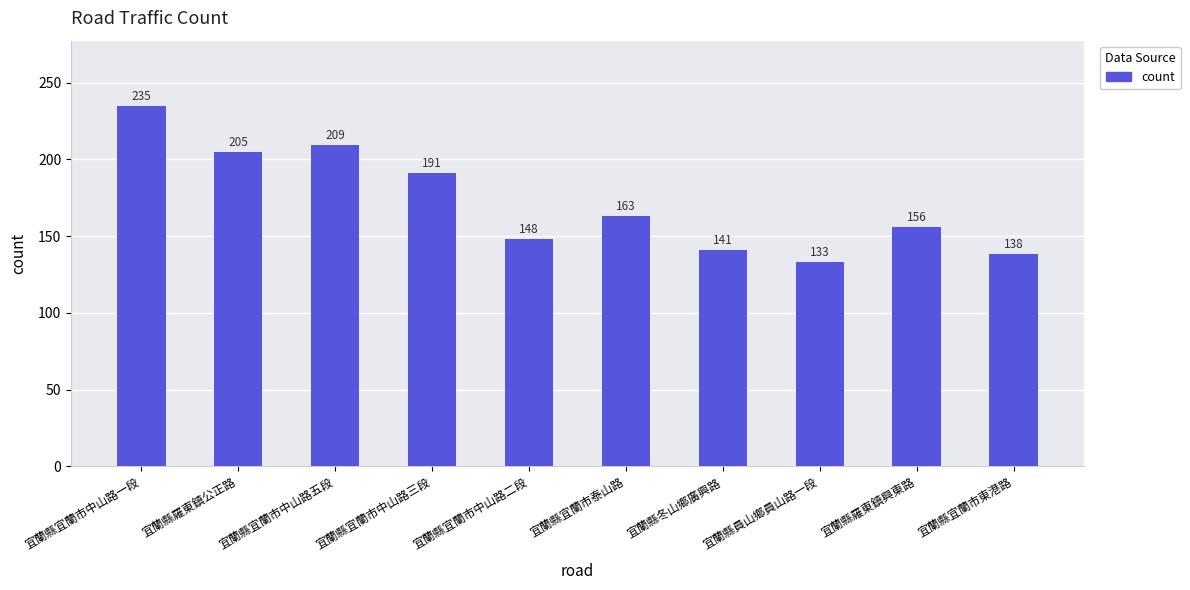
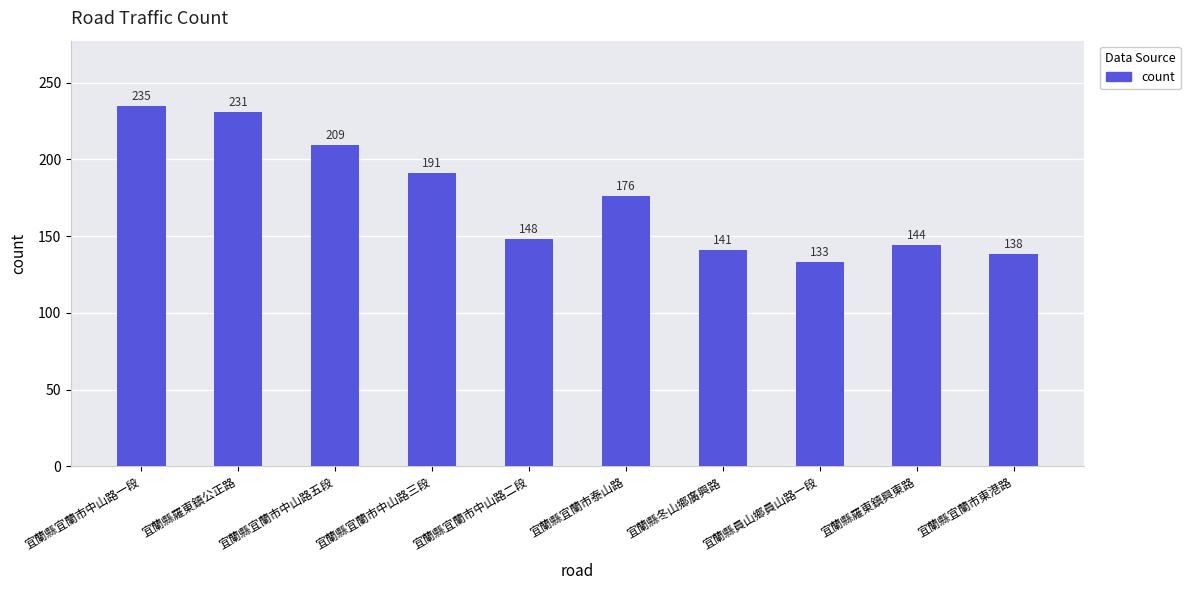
  {
    "宜蘭縣宜蘭市中山路一段": 235,
-   "宜蘭縣羅東鎮公正路": 205,
+   "宜蘭縣羅東鎮公正路": 231,
    "宜蘭縣宜蘭市中山路五段": 209,
    "宜蘭縣宜蘭市中山路三段": 191,
    "宜蘭縣宜蘭市中山路二段": 148,
-   "宜蘭縣宜蘭市泰山路": 163,
+   "宜蘭縣宜蘭市泰山路": 176,
    "宜蘭縣冬山鄉廣興路": 141,
    "宜蘭縣員山鄉員山路一段": 133,
-   "宜蘭縣羅東鎮興東路": 156,
+   "宜蘭縣羅東鎮興東路": 144,
    "宜蘭縣宜蘭市東港路": 138
  }
